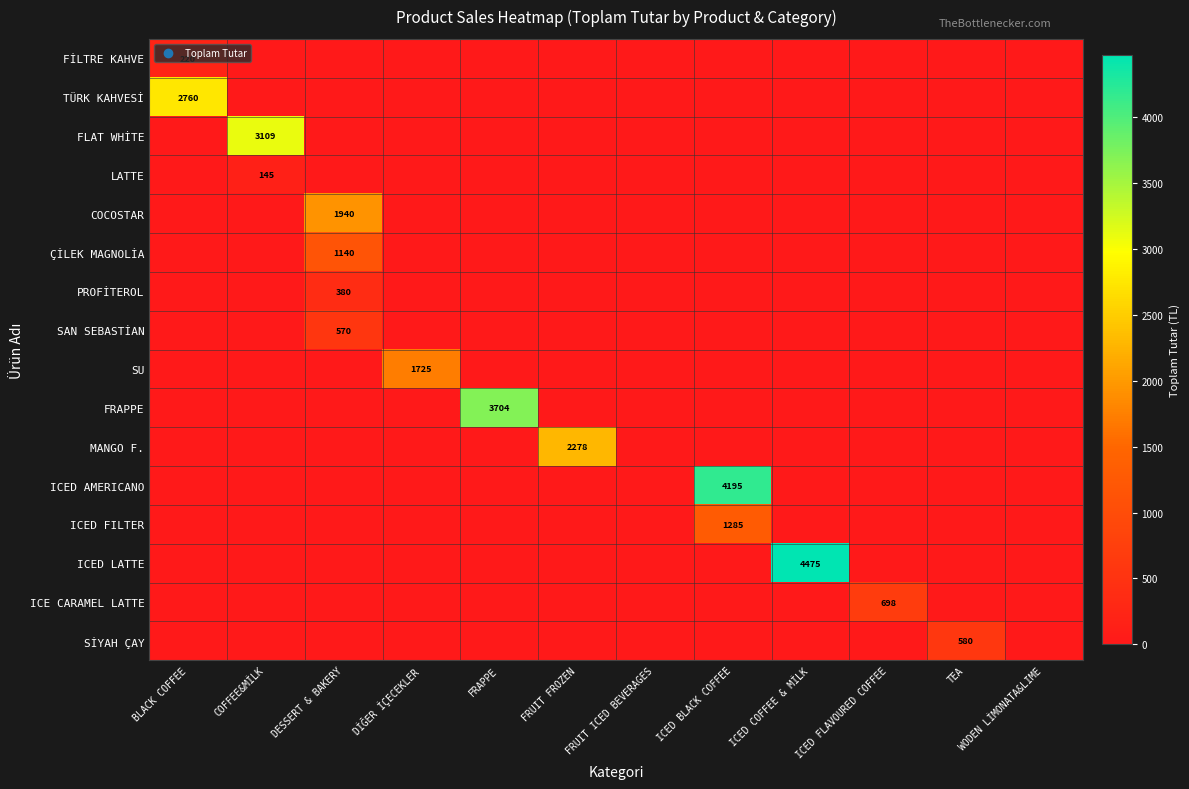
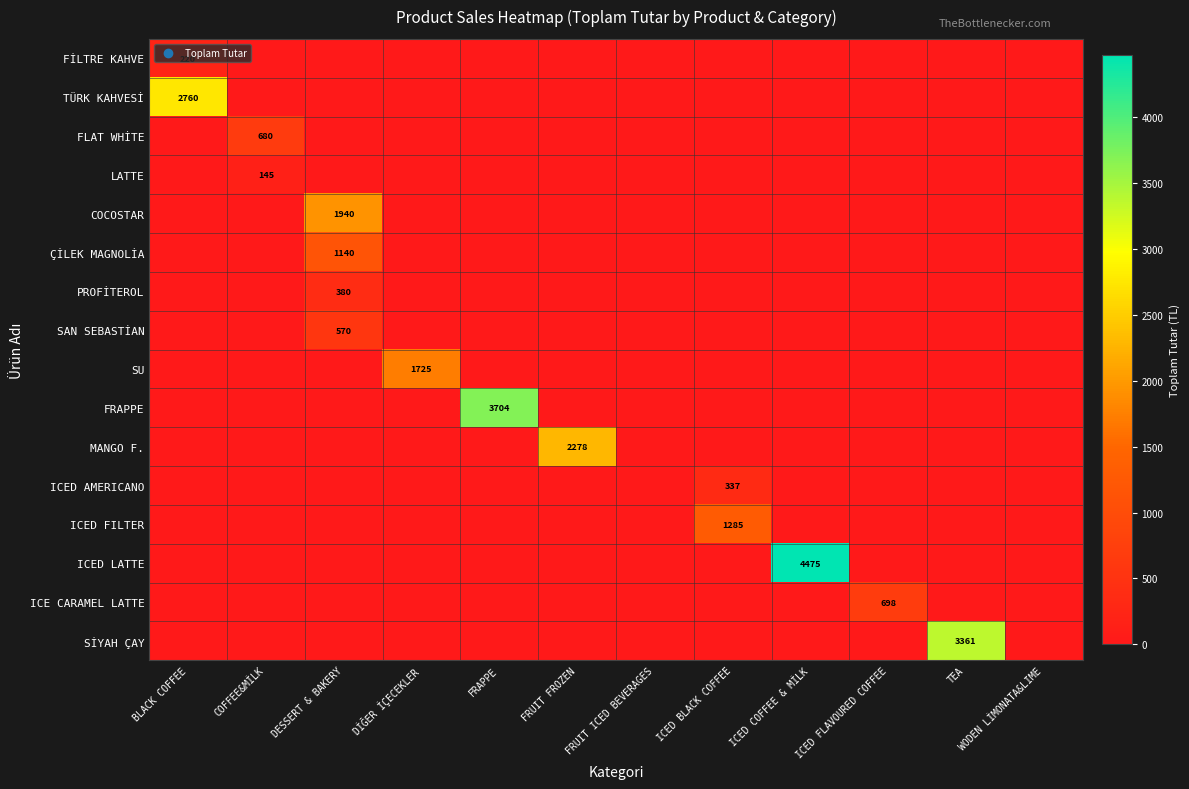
  {
    "TÜRK KAHVESİ": {
      "BLACK COFFEE": 2760
    },
    "FLAT WHİTE": {
-     "COFFEE&MİLK": 3109
+     "COFFEE&MİLK": 680
    },
    "LATTE": {
      "COFFEE&MİLK": 145
    },
    "COCOSTAR": {
      "DESSERT & BAKERY": 1940
    },
    "ÇİLEK MAGNOLİA": {
      "DESSERT & BAKERY": 1140
    },
    "PROFİTEROL": {
      "DESSERT & BAKERY": 380
    },
    "SAN SEBASTİAN": {
      "DESSERT & BAKERY": 570
    },
    "SU": {
      "DİĞER İÇECEKLER": 1725
    },
    "FRAPPE": {
      "FRAPPE": 3704
    },
    "MANGO F.": {
      "FRUIT FROZEN": 2278
    },
    "ICED AMERICANO": {
-     "ICED BLACK COFFEE": 4195
+     "ICED BLACK COFFEE": 337
    },
    "ICED FILTER": {
      "ICED BLACK COFFEE": 1285
    },
    "ICED LATTE": {
      "ICED COFFEE & MİLK": 4475
    },
    "ICE CARAMEL LATTE": {
      "ICED FLAVOURED COFFEE": 698
    },
    "SİYAH ÇAY": {
-     "TEA": 580
+     "TEA": 3361
    }
  }
